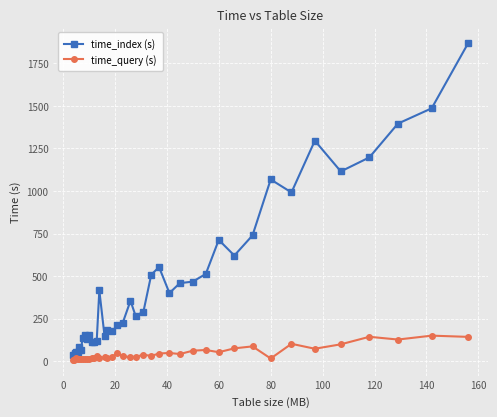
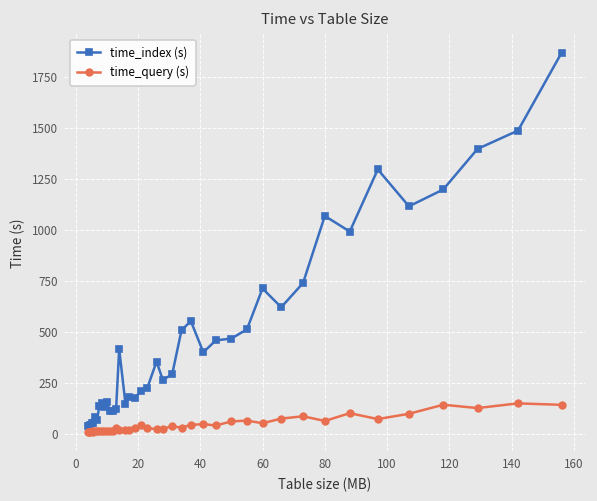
  {
    "time_index (s)": {
      "60": 710,
      "80": 1070
    },
    "time_query (s)": {
      "60": 50,
-     "80": 20
+     "80": 60
    }
  }
